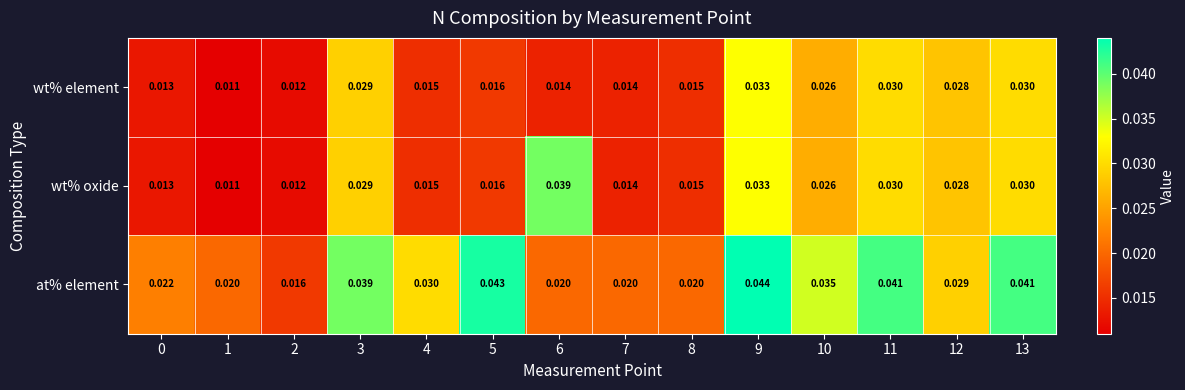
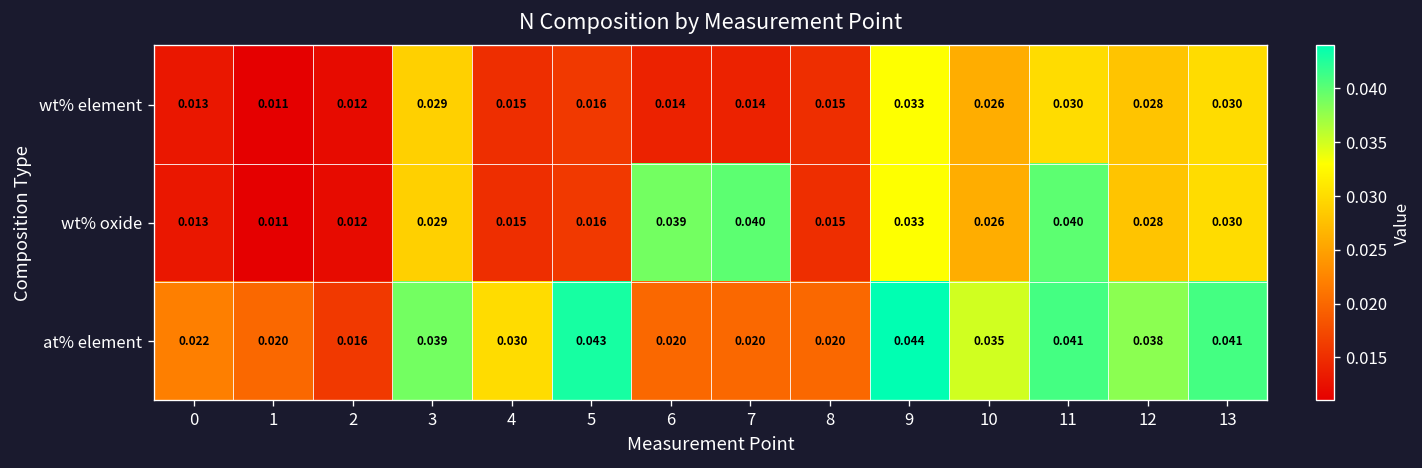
  {
    "wt% element": {
      "0": 0.013,
      "1": 0.011,
      "2": 0.012,
      "3": 0.029,
      "4": 0.015,
      "5": 0.016,
      "6": 0.014,
      "7": 0.014,
      "8": 0.015,
      "9": 0.033,
      "10": 0.026,
      "11": 0.030,
      "12": 0.028,
      "13": 0.030
    },
    "wt% oxide": {
      "0": 0.013,
      "1": 0.011,
      "2": 0.012,
      "3": 0.029,
      "4": 0.015,
      "5": 0.016,
      "6": 0.039,
-     "7": 0.014,
+     "7": 0.040,
      "8": 0.015,
      "9": 0.033,
      "10": 0.026,
-     "11": 0.030,
+     "11": 0.040,
      "12": 0.028,
      "13": 0.030
    },
    "at% element": {
      "0": 0.022,
      "1": 0.020,
      "2": 0.016,
      "3": 0.039,
      "4": 0.030,
      "5": 0.043,
      "6": 0.020,
      "7": 0.020,
      "8": 0.020,
      "9": 0.044,
      "10": 0.035,
      "11": 0.041,
-     "12": 0.029,
+     "12": 0.038,
      "13": 0.041
    }
  }
